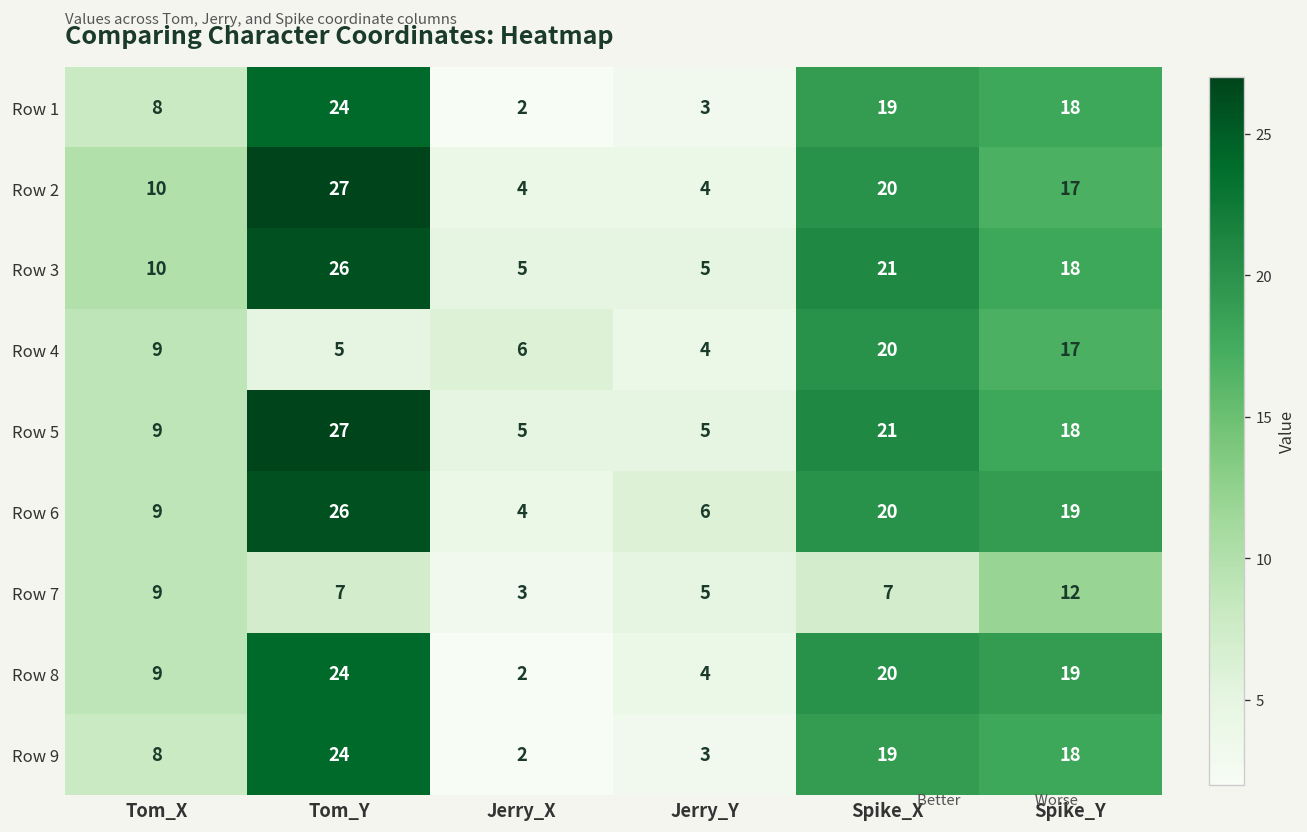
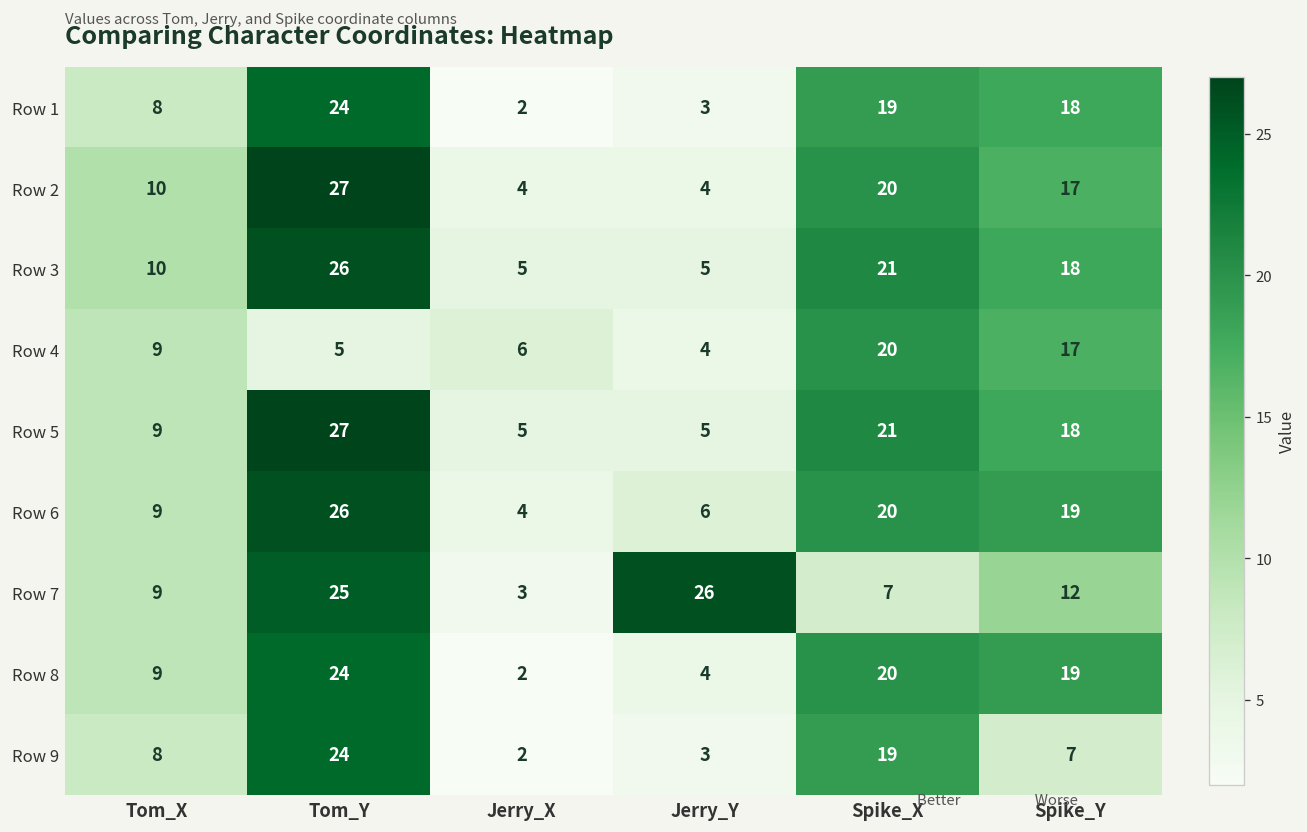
  {
    "Row 1": {
      "Tom_X": 8,
      "Tom_Y": 24,
      "Jerry_X": 2,
      "Jerry_Y": 3,
      "Spike_X": 19,
      "Spike_Y": 18
    },
    "Row 2": {
      "Tom_X": 10,
      "Tom_Y": 27,
      "Jerry_X": 4,
      "Jerry_Y": 4,
      "Spike_X": 20,
      "Spike_Y": 17
    },
    "Row 3": {
      "Tom_X": 10,
      "Tom_Y": 26,
      "Jerry_X": 5,
      "Jerry_Y": 5,
      "Spike_X": 21,
      "Spike_Y": 18
    },
    "Row 4": {
      "Tom_X": 9,
      "Tom_Y": 5,
      "Jerry_X": 6,
      "Jerry_Y": 4,
      "Spike_X": 20,
      "Spike_Y": 17
    },
    "Row 5": {
      "Tom_X": 9,
      "Tom_Y": 27,
      "Jerry_X": 5,
      "Jerry_Y": 5,
      "Spike_X": 21,
      "Spike_Y": 18
    },
    "Row 6": {
      "Tom_X": 9,
      "Tom_Y": 26,
      "Jerry_X": 4,
      "Jerry_Y": 6,
      "Spike_X": 20,
      "Spike_Y": 19
    },
    "Row 7": {
      "Tom_X": 9,
-     "Tom_Y": 7,
+     "Tom_Y": 25,
      "Jerry_X": 3,
-     "Jerry_Y": 5,
+     "Jerry_Y": 26,
      "Spike_X": 7,
      "Spike_Y": 12
    },
    "Row 8": {
      "Tom_X": 9,
      "Tom_Y": 24,
      "Jerry_X": 2,
      "Jerry_Y": 4,
      "Spike_X": 20,
      "Spike_Y": 19
    },
    "Row 9": {
      "Tom_X": 8,
      "Tom_Y": 24,
      "Jerry_X": 2,
      "Jerry_Y": 3,
      "Spike_X": 19,
-     "Spike_Y": 18
+     "Spike_Y": 7
    }
  }
